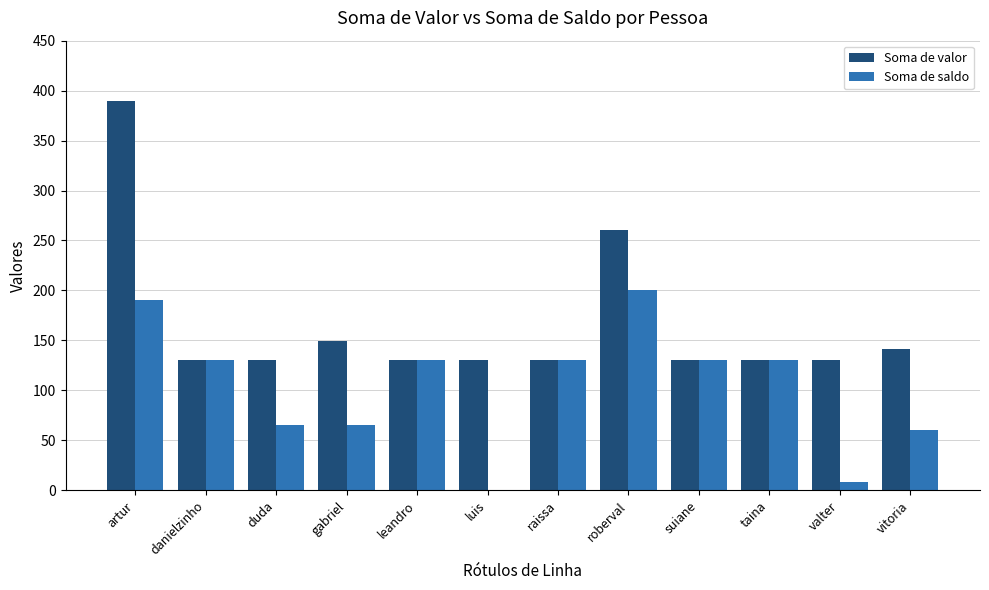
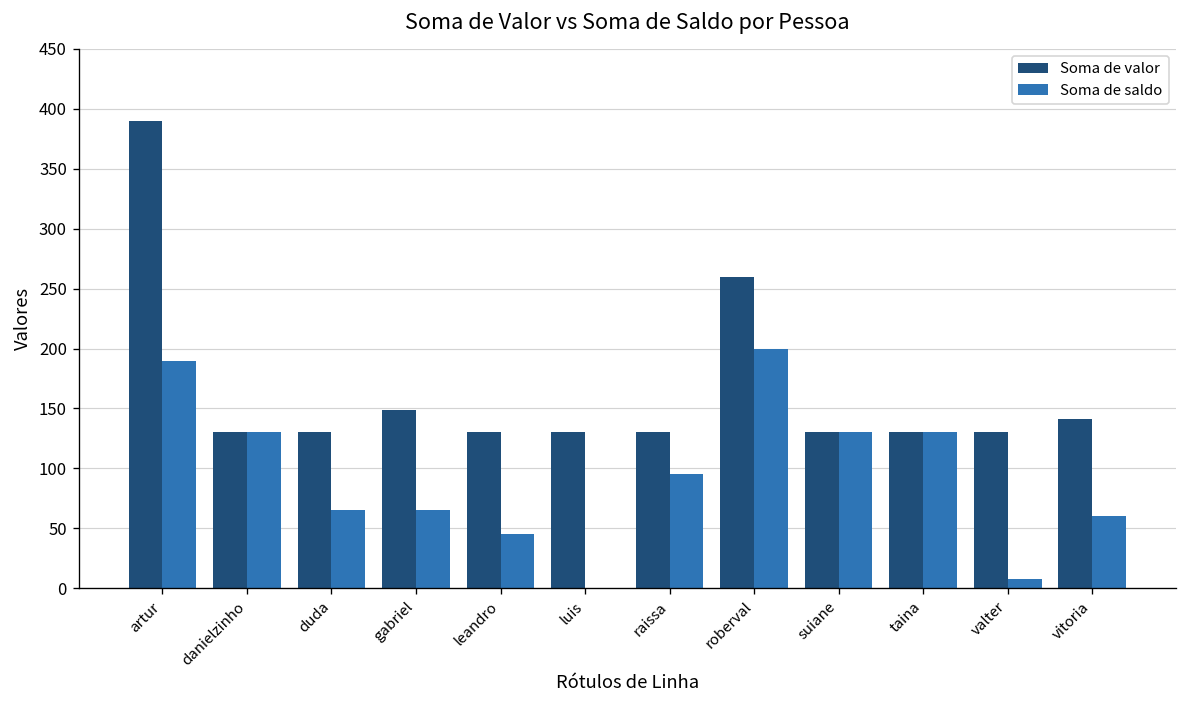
  {
    "Soma de valor": {
      "artur": 390,
      "danielzinho": 130,
      "duda": 130,
      "gabriel": 150,
      "leandro": 130,
      "luis": 130,
      "raissa": 130,
      "roberval": 260,
      "suiane": 130,
      "taina": 130,
      "valter": 130,
      "vitoria": 140
    },
    "Soma de saldo": {
      "artur": 190,
      "danielzinho": 130,
      "duda": 70,
      "gabriel": 70,
-     "leandro": 130,
+     "leandro": 50,
      "luis": 0,
-     "raissa": 130,
+     "raissa": 100,
      "roberval": 200,
      "suiane": 130,
      "taina": 130,
      "valter": 10,
      "vitoria": 60
    }
  }
